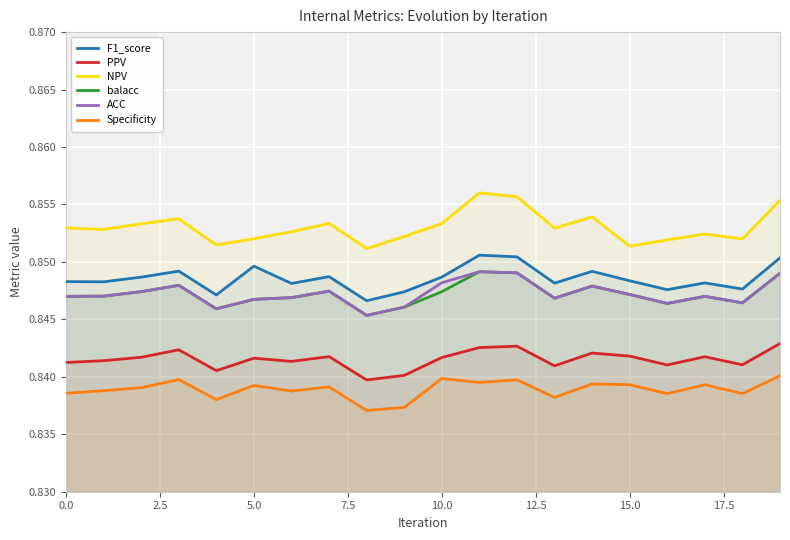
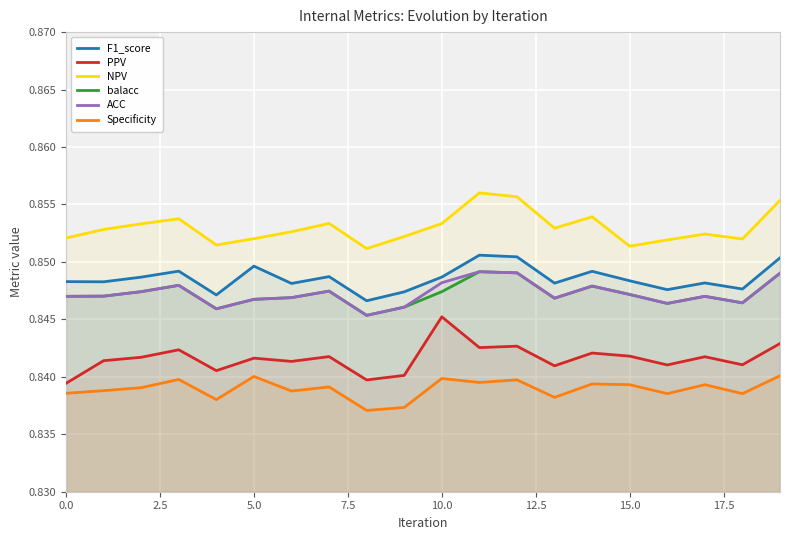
  {
    "F1_score": {
      "0.0": 0.8483,
      "5.0": 0.8496,
      "10.0": 0.8487,
      "15.0": 0.8484
    },
    "PPV": {
-     "0.0": 0.8412,
+     "0.0": 0.8394,
      "5.0": 0.8416,
-     "10.0": 0.8417,
+     "10.0": 0.8452,
      "15.0": 0.8418
    },
    "NPV": {
-     "0.0": 0.8530,
+     "0.0": 0.8521,
      "5.0": 0.8520,
      "10.0": 0.8533,
      "15.0": 0.8514
    },
    "balacc": {
      "10.0": 0.8474
    },
    "ACC": {
      "10.0": 0.8482
    },
    "Specificity": {
      "0.0": 0.8386,
-     "5.0": 0.8392,
+     "5.0": 0.8400,
      "10.0": 0.8399,
      "15.0": 0.8393
    }
  }
